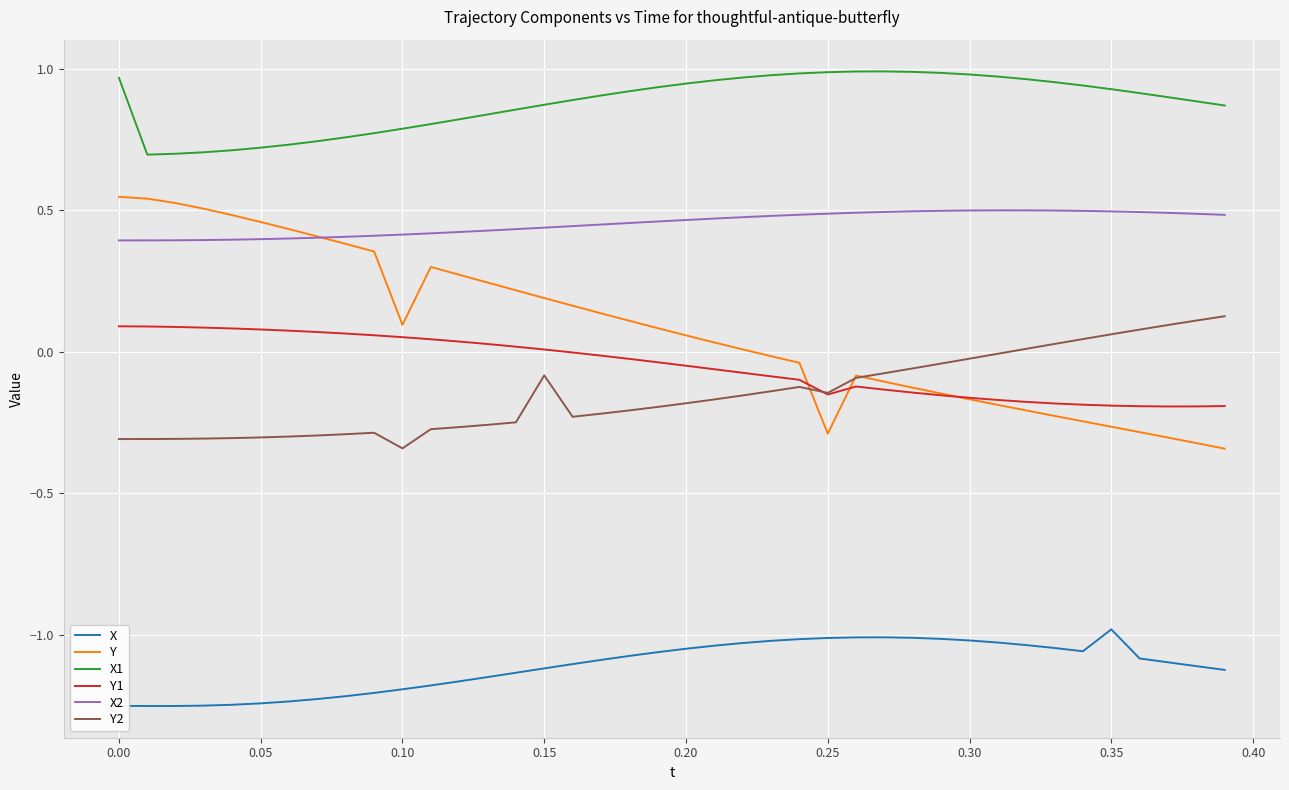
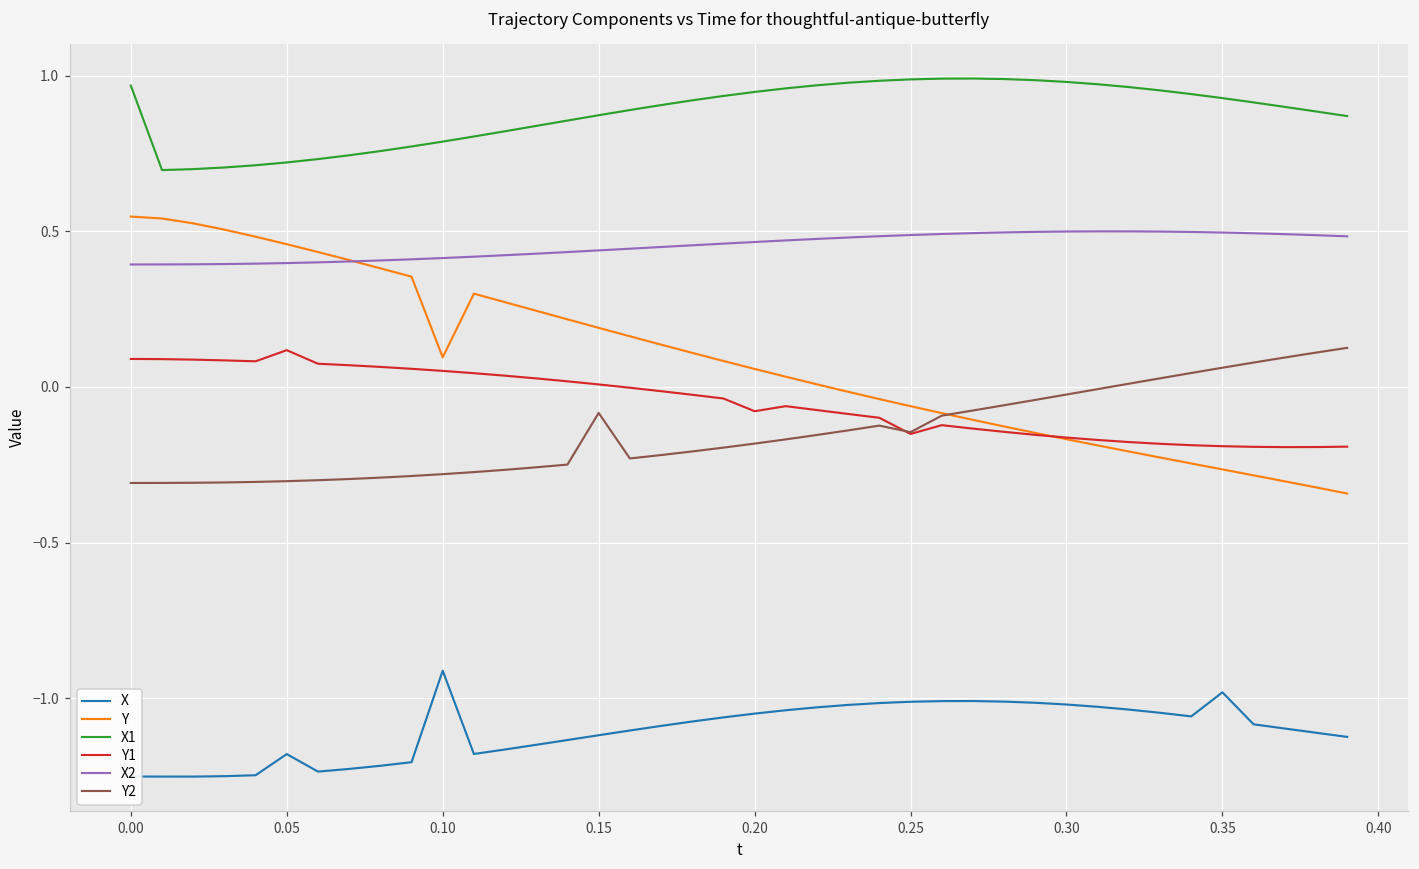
  {
    "X": {
-     "0.05": -1.24,
-     "0.10": -1.19,
+     "0.05": -1.18,
+     "0.10": -0.91,
      "0.15": -1.12,
      "0.20": -1.05,
      "0.25": -1.01,
      "0.30": -1.02,
      "0.35": -0.98
    },
    "Y": {
      "0.00": 0.55,
      "0.05": 0.46,
      "0.10": 0.10,
      "0.15": 0.19,
      "0.20": 0.06,
-     "0.25": -0.29,
+     "0.25": -0.06,
      "0.35": -0.26
    },
    "X1": {
      "0.00": 0.97,
      "0.05": 0.72,
      "0.10": 0.79,
      "0.15": 0.87,
      "0.20": 0.95,
      "0.25": 0.99,
      "0.30": 0.98,
      "0.35": 0.93
    },
    "Y1": {
      "0.00": 0.09,
-     "0.05": 0.08,
+     "0.05": 0.12,
      "0.10": 0.05,
      "0.15": 0.01,
-     "0.20": -0.05,
+     "0.20": -0.08,
      "0.35": -0.19
    },
    "X2": {
      "0.00": 0.39,
      "0.05": 0.40,
      "0.10": 0.41,
      "0.15": 0.44,
      "0.20": 0.47,
      "0.25": 0.49,
      "0.30": 0.50,
      "0.35": 0.50
    },
    "Y2": {
      "0.00": -0.31,
      "0.05": -0.30,
-     "0.10": -0.34,
+     "0.10": -0.28,
      "0.15": -0.08,
      "0.20": -0.18,
      "0.30": -0.02,
      "0.35": 0.06
    }
  }
